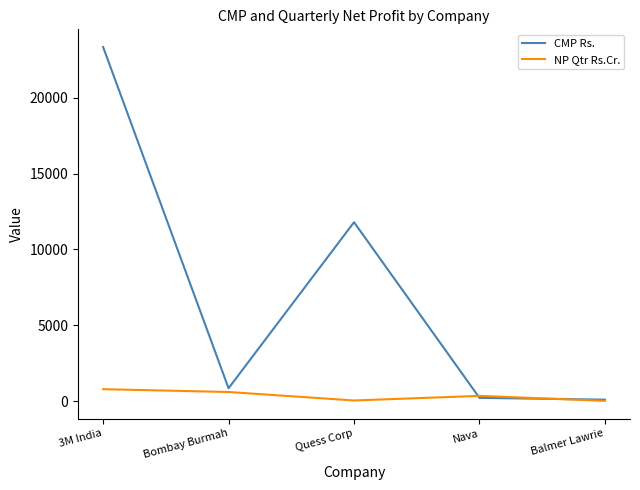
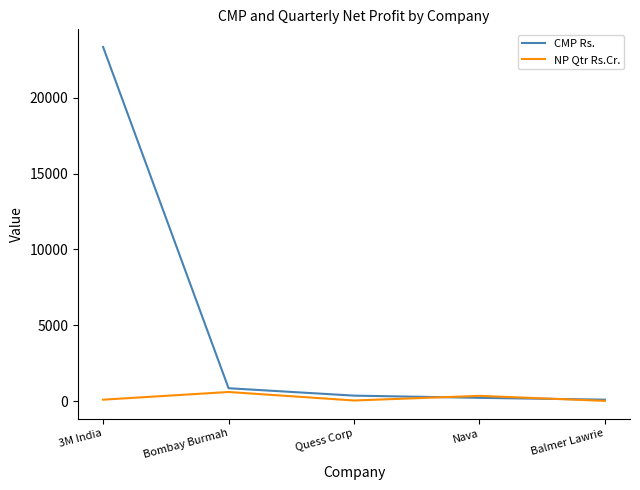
  {
    "CMP Rs.": {
      "3M India": 23300,
      "Bombay Burmah": 900,
-     "Quess Corp": 11800
+     "Quess Corp": 400
    },
    "NP Qtr Rs.Cr.": {
-     "3M India": 800,
+     "3M India": 100,
      "Bombay Burmah": 600,
      "Quess Corp": 100
    }
  }
